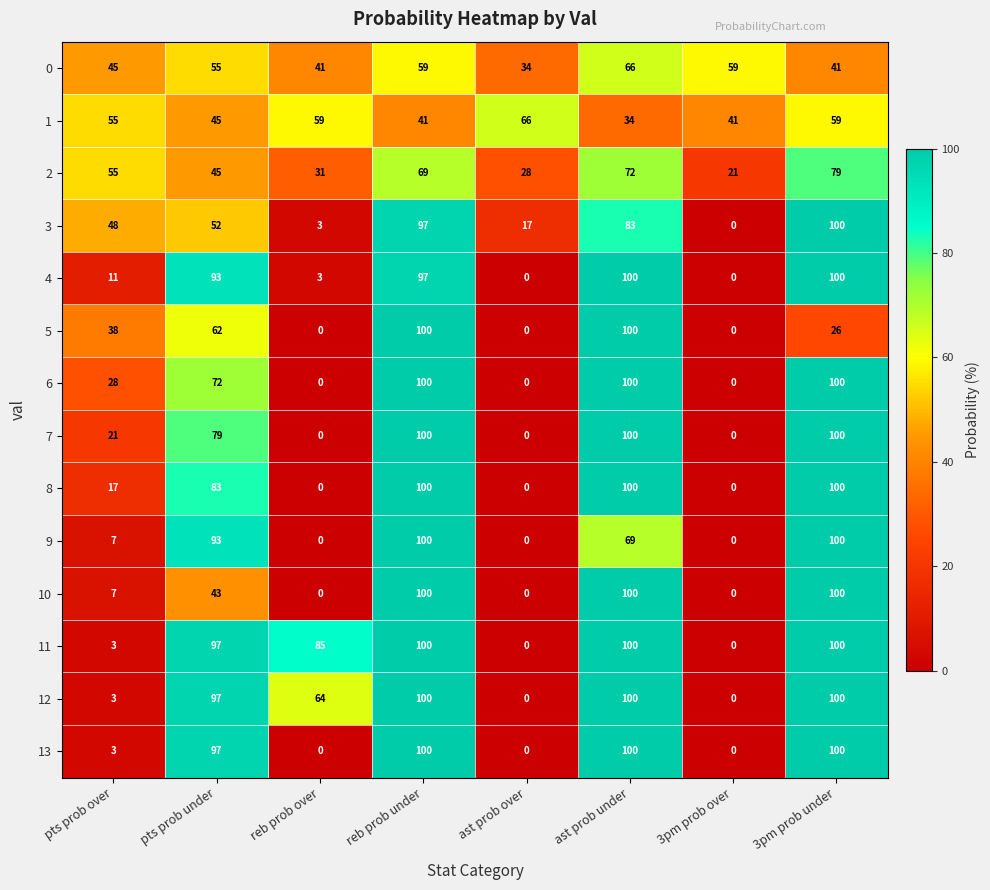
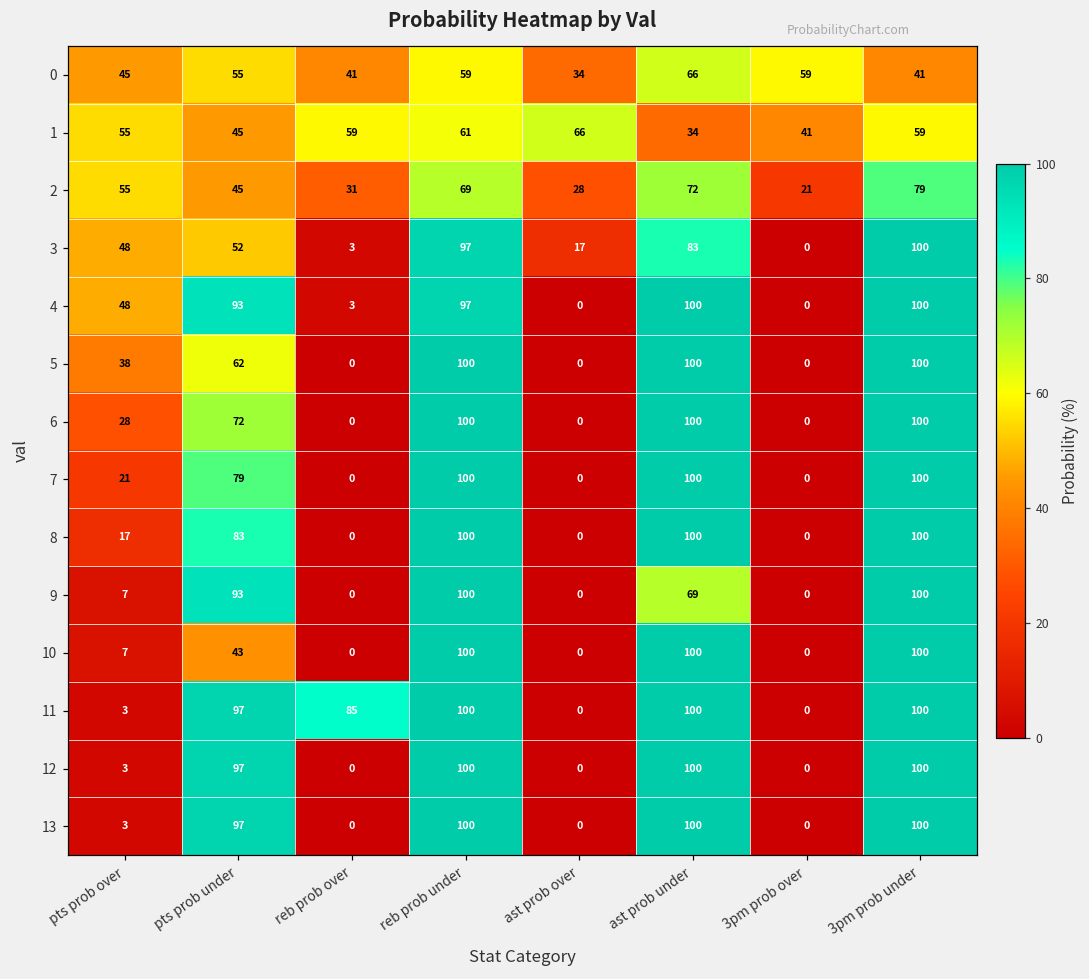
  {
    "0": {
      "pts prob over": 45,
      "pts prob under": 55,
      "reb prob over": 41,
      "reb prob under": 59,
      "ast prob over": 34,
      "ast prob under": 66,
      "3pm prob over": 59,
      "3pm prob under": 41
    },
    "1": {
      "pts prob over": 55,
      "pts prob under": 45,
      "reb prob over": 59,
-     "reb prob under": 41,
+     "reb prob under": 61,
      "ast prob over": 66,
      "ast prob under": 34,
      "3pm prob over": 41,
      "3pm prob under": 59
    },
    "2": {
      "pts prob over": 55,
      "pts prob under": 45,
      "reb prob over": 31,
      "reb prob under": 69,
      "ast prob over": 28,
      "ast prob under": 72,
      "3pm prob over": 21,
      "3pm prob under": 79
    },
    "3": {
      "pts prob over": 48,
      "pts prob under": 52,
      "reb prob over": 3,
      "reb prob under": 97,
      "ast prob over": 17,
      "ast prob under": 83,
      "3pm prob over": 0,
      "3pm prob under": 100
    },
    "4": {
-     "pts prob over": 11,
+     "pts prob over": 48,
      "pts prob under": 93,
      "reb prob over": 3,
      "reb prob under": 97,
      "ast prob over": 0,
      "ast prob under": 100,
      "3pm prob over": 0,
      "3pm prob under": 100
    },
    "5": {
      "pts prob over": 38,
      "pts prob under": 62,
      "reb prob over": 0,
      "reb prob under": 100,
      "ast prob over": 0,
      "ast prob under": 100,
      "3pm prob over": 0,
-     "3pm prob under": 26
+     "3pm prob under": 100
    },
    "6": {
      "pts prob over": 28,
      "pts prob under": 72,
      "reb prob over": 0,
      "reb prob under": 100,
      "ast prob over": 0,
      "ast prob under": 100,
      "3pm prob over": 0,
      "3pm prob under": 100
    },
    "7": {
      "pts prob over": 21,
      "pts prob under": 79,
      "reb prob over": 0,
      "reb prob under": 100,
      "ast prob over": 0,
      "ast prob under": 100,
      "3pm prob over": 0,
      "3pm prob under": 100
    },
    "8": {
      "pts prob over": 17,
      "pts prob under": 83,
      "reb prob over": 0,
      "reb prob under": 100,
      "ast prob over": 0,
      "ast prob under": 100,
      "3pm prob over": 0,
      "3pm prob under": 100
    },
    "9": {
      "pts prob over": 7,
      "pts prob under": 93,
      "reb prob over": 0,
      "reb prob under": 100,
      "ast prob over": 0,
      "ast prob under": 69,
      "3pm prob over": 0,
      "3pm prob under": 100
    },
    "10": {
      "pts prob over": 7,
      "pts prob under": 43,
      "reb prob over": 0,
      "reb prob under": 100,
      "ast prob over": 0,
      "ast prob under": 100,
      "3pm prob over": 0,
      "3pm prob under": 100
    },
    "11": {
      "pts prob over": 3,
      "pts prob under": 97,
      "reb prob over": 85,
      "reb prob under": 100,
      "ast prob over": 0,
      "ast prob under": 100,
      "3pm prob over": 0,
      "3pm prob under": 100
    },
    "12": {
      "pts prob over": 3,
      "pts prob under": 97,
-     "reb prob over": 64,
+     "reb prob over": 0,
      "reb prob under": 100,
      "ast prob over": 0,
      "ast prob under": 100,
      "3pm prob over": 0,
      "3pm prob under": 100
    },
    "13": {
      "pts prob over": 3,
      "pts prob under": 97,
      "reb prob over": 0,
      "reb prob under": 100,
      "ast prob over": 0,
      "ast prob under": 100,
      "3pm prob over": 0,
      "3pm prob under": 100
    }
  }
